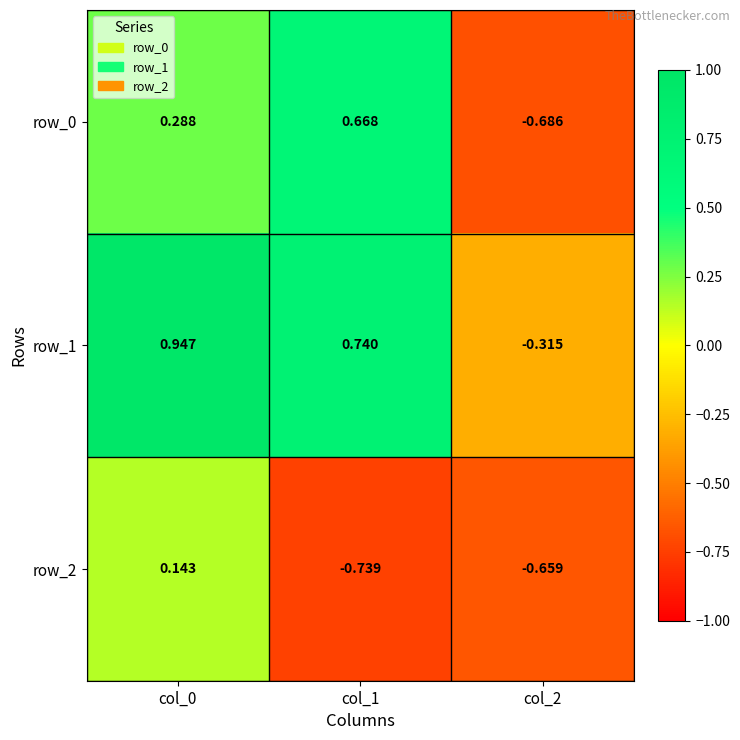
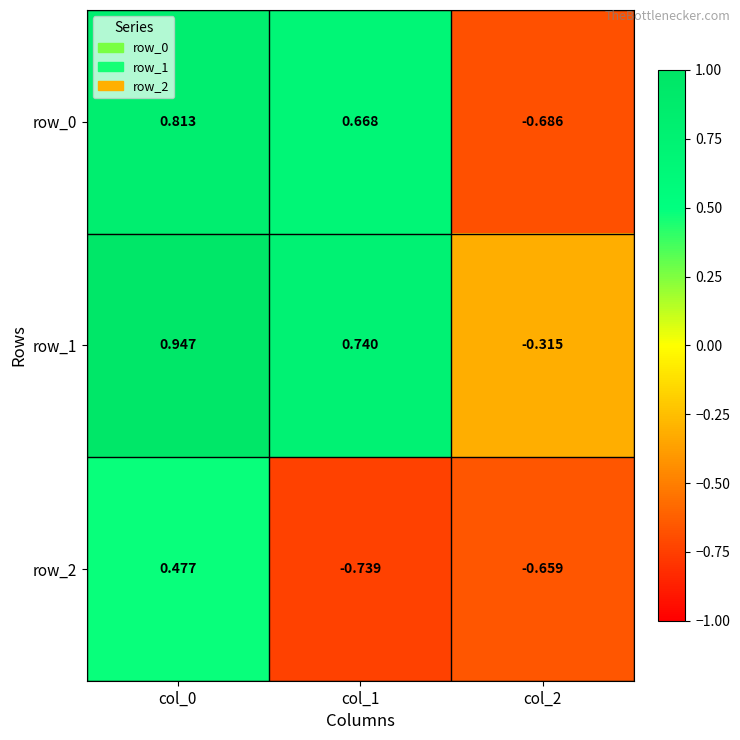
  {
    "row_0": {
-     "col_0": 0.288,
+     "col_0": 0.813,
      "col_1": 0.668,
      "col_2": -0.686
    },
    "row_1": {
      "col_0": 0.947,
      "col_1": 0.740,
      "col_2": -0.315
    },
    "row_2": {
-     "col_0": 0.143,
+     "col_0": 0.477,
      "col_1": -0.739,
      "col_2": -0.659
    }
  }
